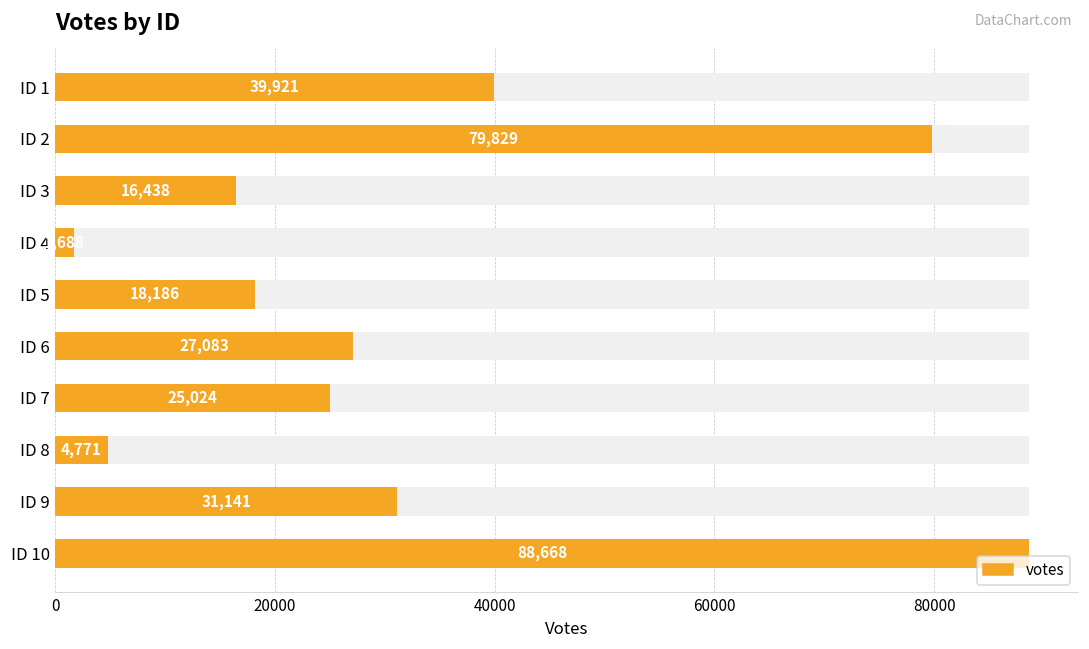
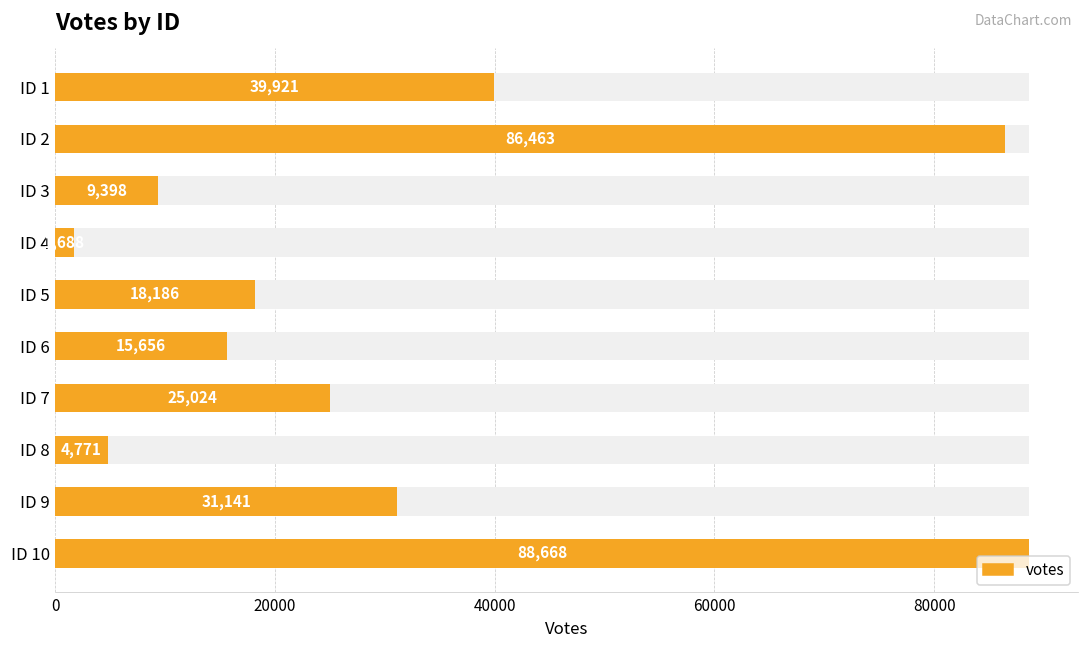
  {
    "votes": {
-     "ID 2": "79,829",
-     "ID 3": "16,438",
-     "ID 6": "27,083",
+     "ID 2": "86,463",
+     "ID 3": "9,398",
+     "ID 6": "15,656",
      "ID 10": "88,668"
    }
  }
